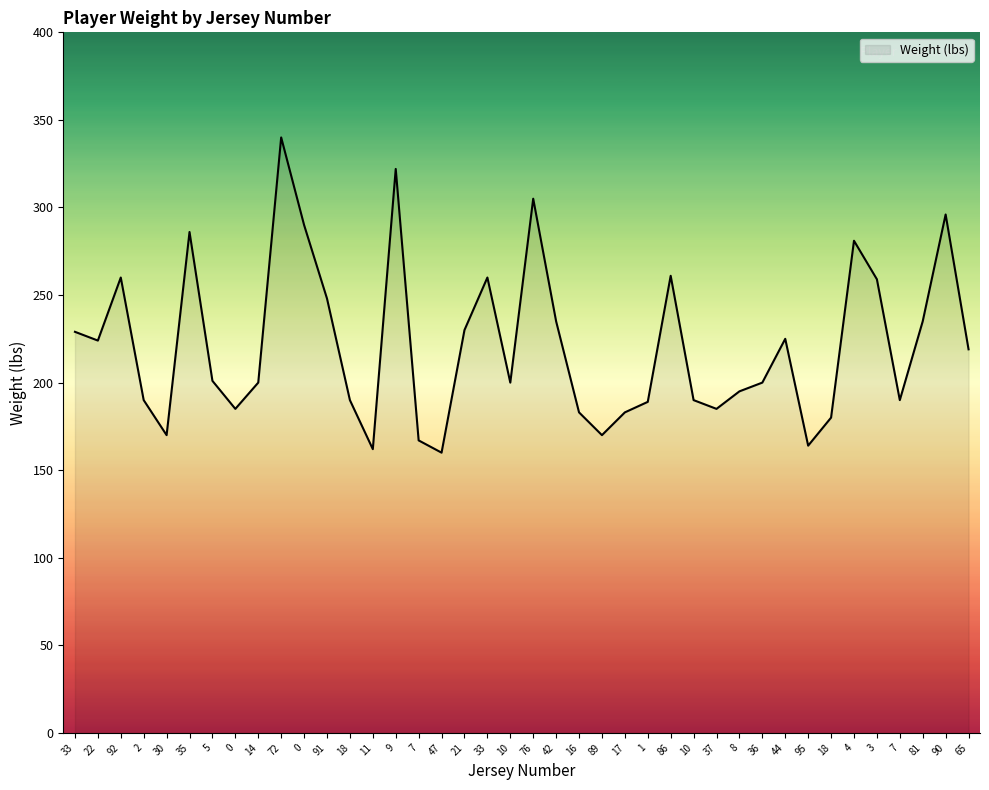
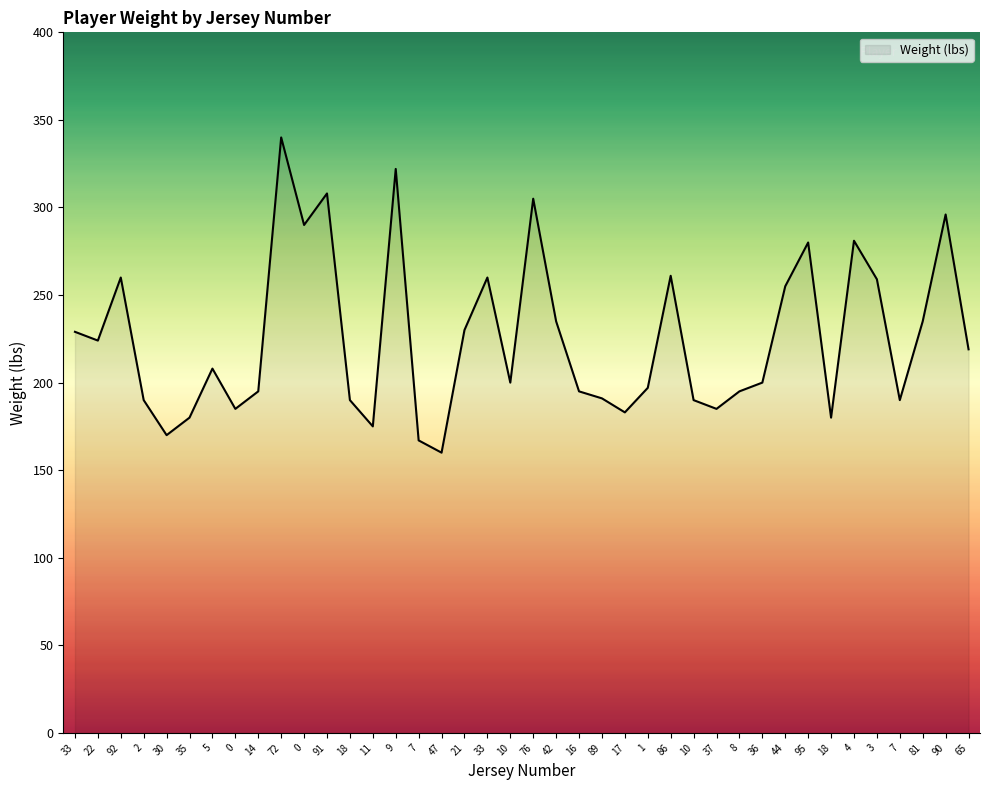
  {
    "22": 224,
    "92": 260,
    "2": 190,
    "30": 170,
-   "35": 286,
-   "5": 201,
-   "14": 200,
+   "35": 180,
+   "5": 208,
+   "14": 195,
    "72": 340,
-   "91": 248,
-   "11": 162,
+   "91": 308,
+   "11": 175,
    "9": 322,
    "47": 160,
    "21": 230,
    "76": 305,
    "42": 235,
-   "16": 183,
-   "89": 170,
+   "16": 195,
+   "89": 191,
    "17": 183,
-   "1": 189,
+   "1": 197,
    "86": 261,
    "37": 185,
    "8": 195,
    "36": 200,
-   "44": 225,
-   "95": 164,
+   "44": 255,
+   "95": 280,
    "4": 281,
    "3": 259,
    "81": 235,
    "90": 296,
    "65": 219
  }
